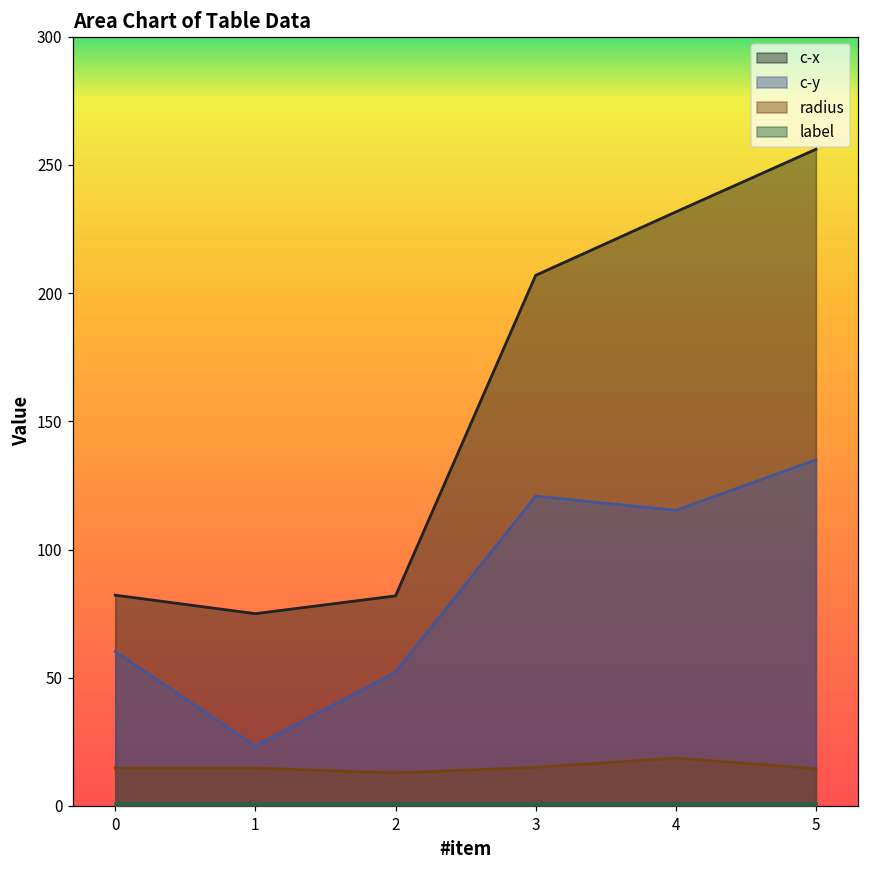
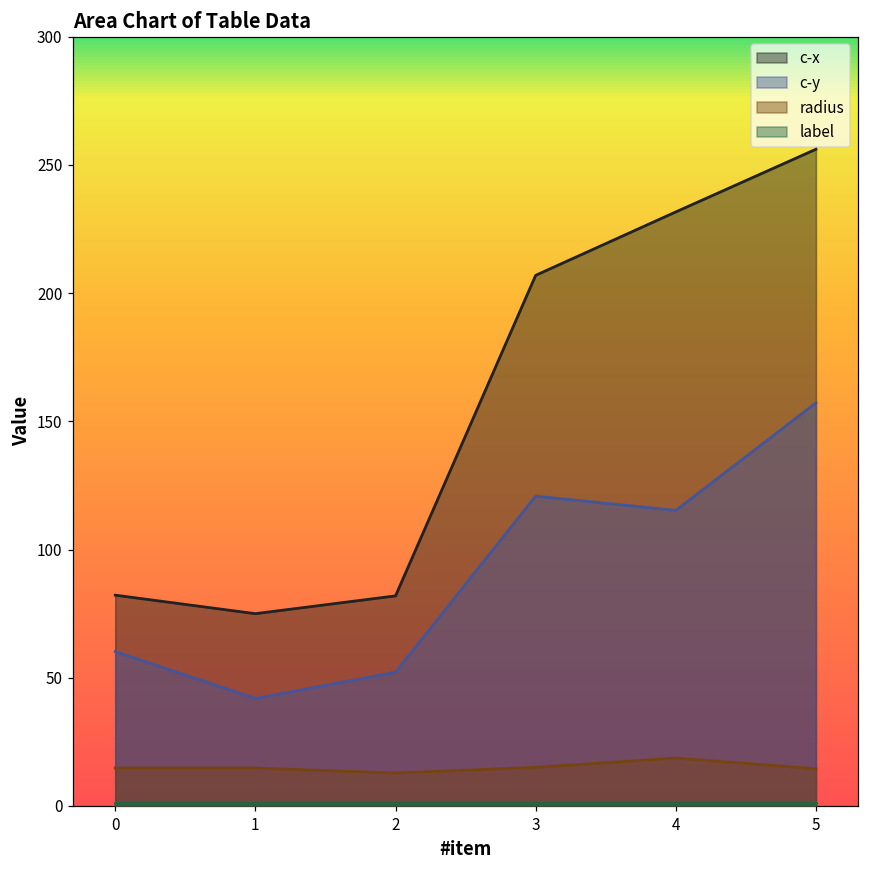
  {
    "c-y": {
      "0": 60,
-     "1": 23,
+     "1": 42,
      "2": 52,
      "3": 121,
      "4": 115,
-     "5": 135
+     "5": 157
    },
    "radius": {
      "0": 15,
      "1": 15,
      "2": 13,
      "3": 15,
      "4": 19,
      "5": 15
    }
  }
